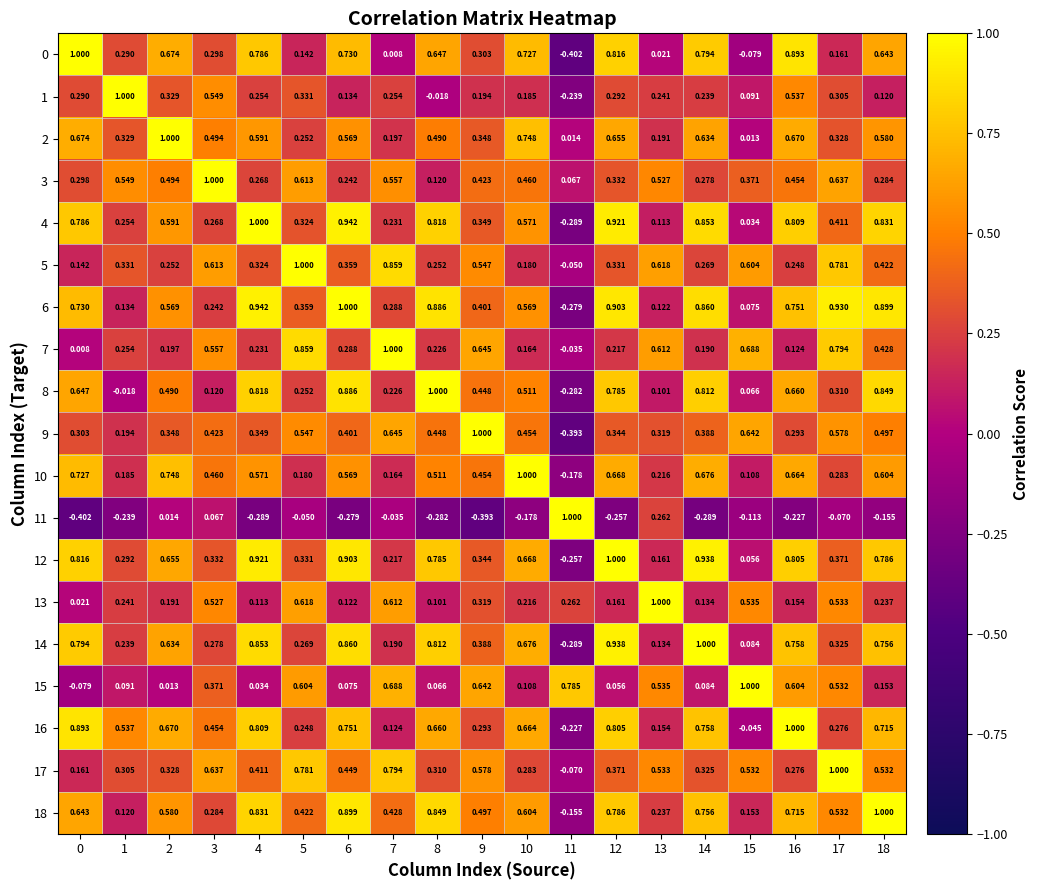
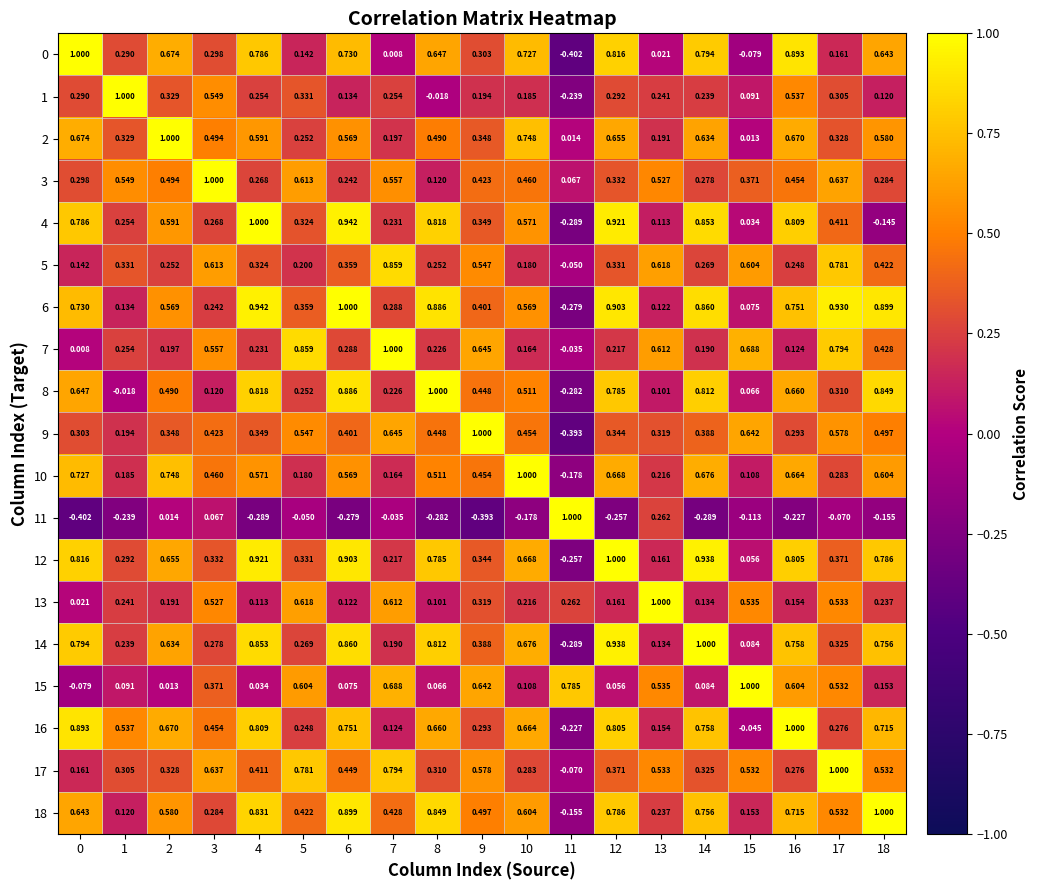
  {
    "4": {
      "0": 0.786,
      "1": 0.254,
      "2": 0.591,
      "3": 0.268,
      "4": 1.000,
      "5": 0.324,
      "6": 0.942,
      "7": 0.231,
      "8": 0.818,
      "9": 0.349,
      "10": 0.571,
      "11": -0.289,
      "12": 0.921,
      "13": 0.113,
      "14": 0.853,
      "15": 0.034,
      "16": 0.809,
      "17": 0.411,
-     "18": 0.831
+     "18": -0.145
    },
    "5": {
      "0": 0.142,
      "1": 0.331,
      "2": 0.252,
      "3": 0.613,
      "4": 0.324,
-     "5": 1.000,
+     "5": 0.200,
      "6": 0.359,
      "7": 0.859,
      "8": 0.252,
      "9": 0.547,
      "10": 0.180,
      "11": -0.050,
      "12": 0.331,
      "13": 0.618,
      "14": 0.269,
      "15": 0.604,
      "16": 0.248,
      "17": 0.781,
      "18": 0.422
    }
  }
